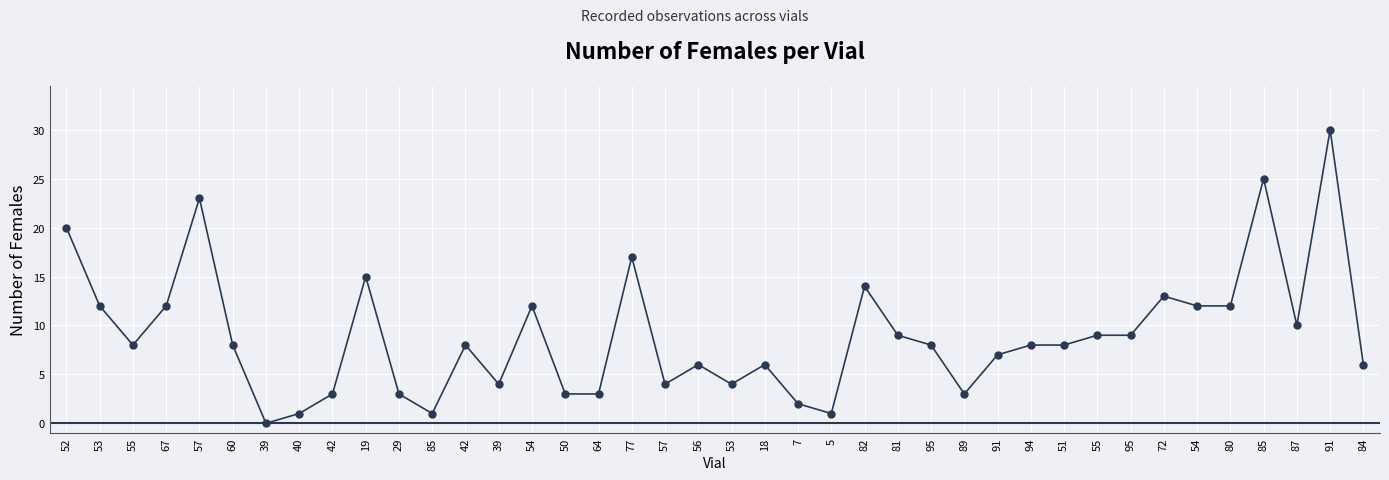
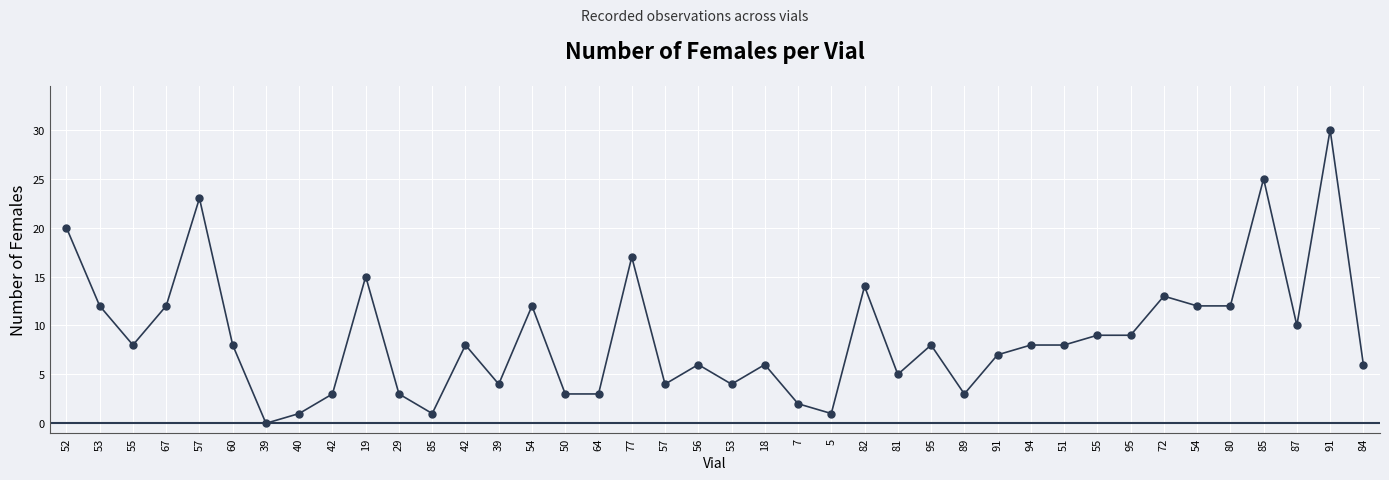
  {
    "52": 20,
    "67": 12,
    "60": 8,
    "40": 1,
    "19": 15,
    "29": 3,
    "50": 3,
    "64": 3,
    "77": 17,
    "56": 6,
    "18": 6,
    "7": 2,
    "5": 1,
    "82": 14,
-   "81": 9,
+   "81": 5,
    "89": 3,
    "94": 8,
    "51": 8,
    "72": 13,
    "80": 12,
    "87": 10,
    "84": 6
  }
